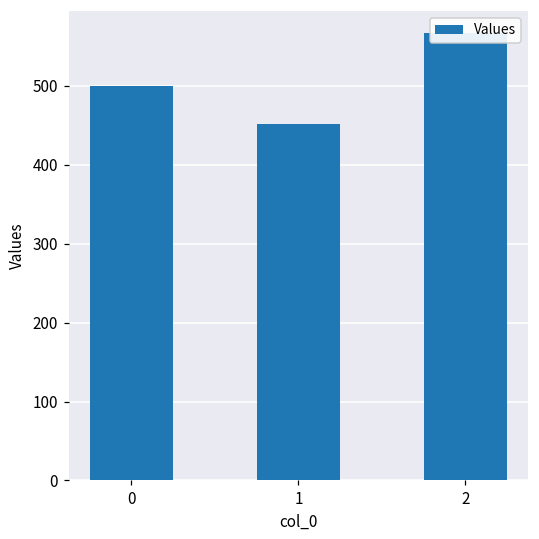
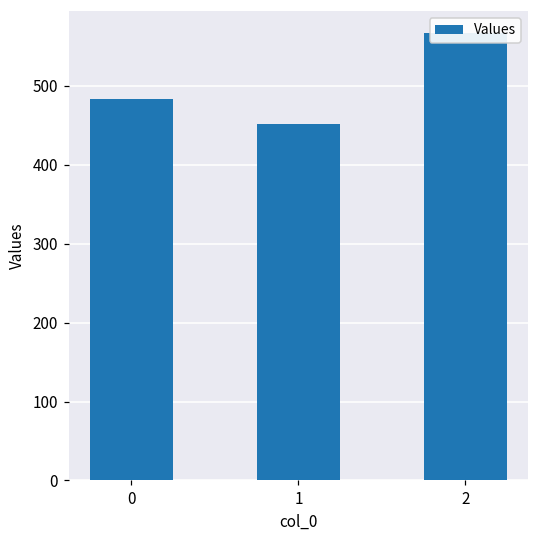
  {
-   "0": 500,
+   "0": 480,
    "1": 450
  }
